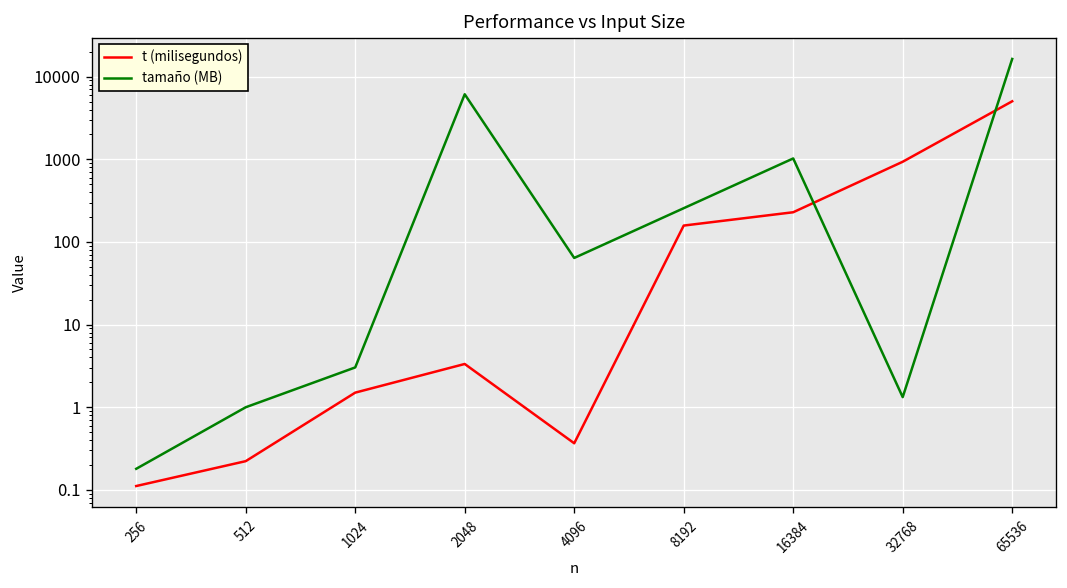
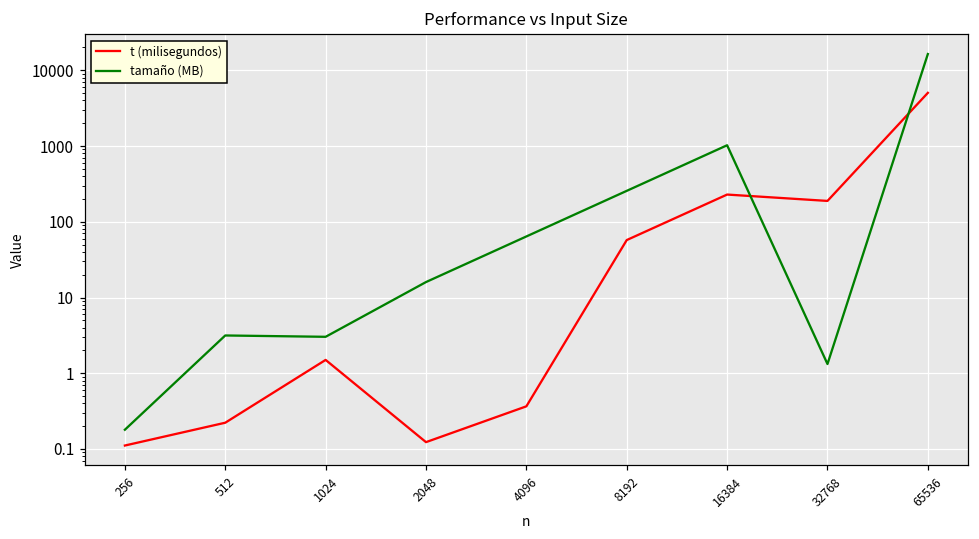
  {
    "t (milisegundos)": {
      "256": 0.11,
      "512": 0.22,
      "1024": 1.5,
-     "2048": 3,
+     "2048": 0.12,
      "4096": 0.4,
-     "8192": 160,
+     "8192": 60,
      "16384": 230,
-     "32768": 900,
+     "32768": 190,
      "65536": 5000
    },
    "tamaño (MB)": {
      "256": 0.18,
-     "512": 1.0,
+     "512": 3,
      "1024": 3,
-     "2048": 6000,
+     "2048": 16,
      "4096": 60,
      "8192": 260,
      "16384": 1000,
      "32768": 1.3,
      "65536": 16000
    }
  }
